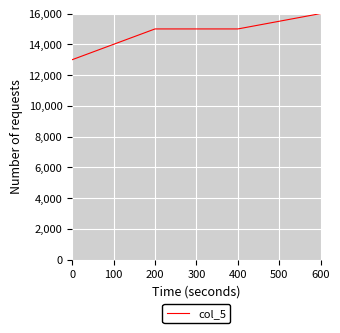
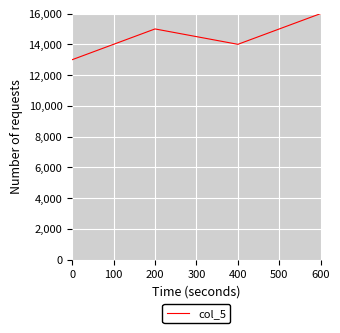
  {
    "0": "13,000",
    "200": "15,000",
-   "400": "15,000",
+   "400": "14,000",
    "600": "16,000"
  }
